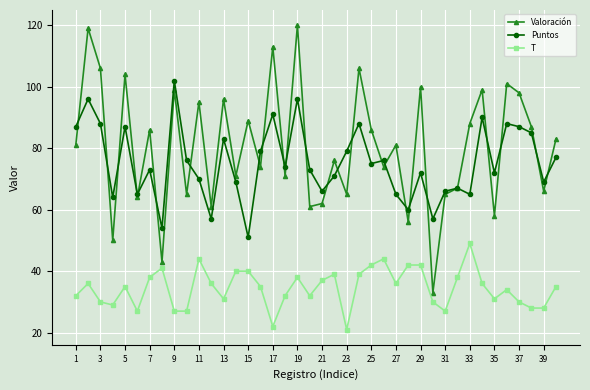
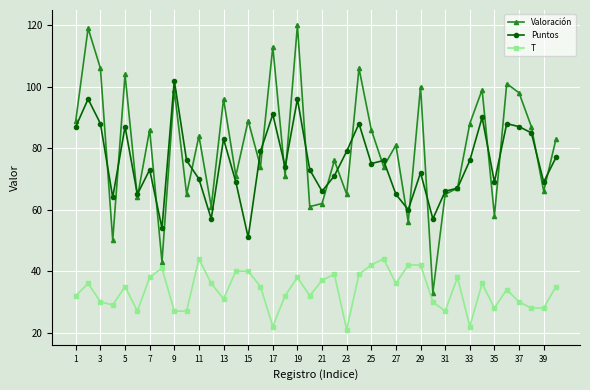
  {
    "Valoración": {
-     "1": 81,
+     "1": 89,
      "3": 106,
      "5": 104,
      "7": 86,
      "9": 99,
-     "11": 95,
+     "11": 84,
      "13": 96,
      "15": 89,
      "17": 113,
      "19": 120,
      "21": 62,
      "23": 65,
      "25": 86,
      "27": 81,
      "29": 100,
      "31": 65,
      "33": 88,
      "35": 58,
      "37": 98,
      "39": 66
    },
    "Puntos": {
      "1": 87,
      "3": 88,
      "5": 87,
      "7": 73,
      "9": 102,
      "11": 70,
      "13": 83,
      "15": 51,
      "17": 91,
      "19": 96,
      "21": 66,
      "23": 79,
      "25": 75,
      "27": 65,
      "29": 72,
      "31": 66,
-     "33": 65,
-     "35": 72,
+     "33": 76,
+     "35": 69,
      "37": 87,
      "39": 69
    },
    "T": {
      "1": 32,
      "3": 30,
      "5": 35,
      "7": 38,
      "9": 27,
      "11": 44,
      "13": 31,
      "15": 40,
      "17": 22,
      "19": 38,
      "21": 37,
      "23": 21,
      "25": 42,
      "27": 36,
      "29": 42,
      "31": 27,
-     "33": 49,
-     "35": 31,
+     "33": 22,
+     "35": 28,
      "37": 30,
      "39": 28
    }
  }
